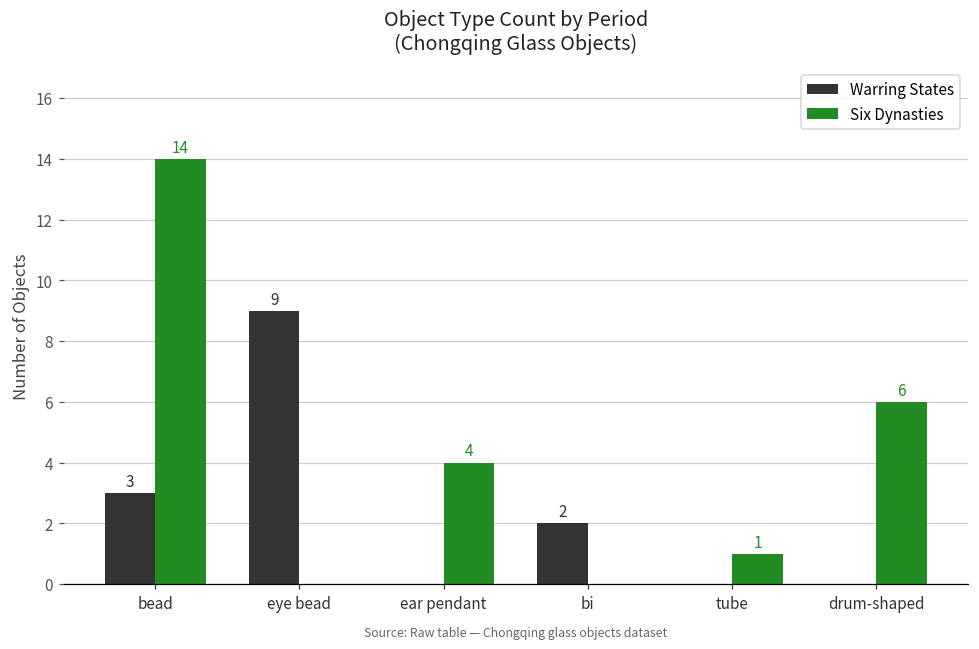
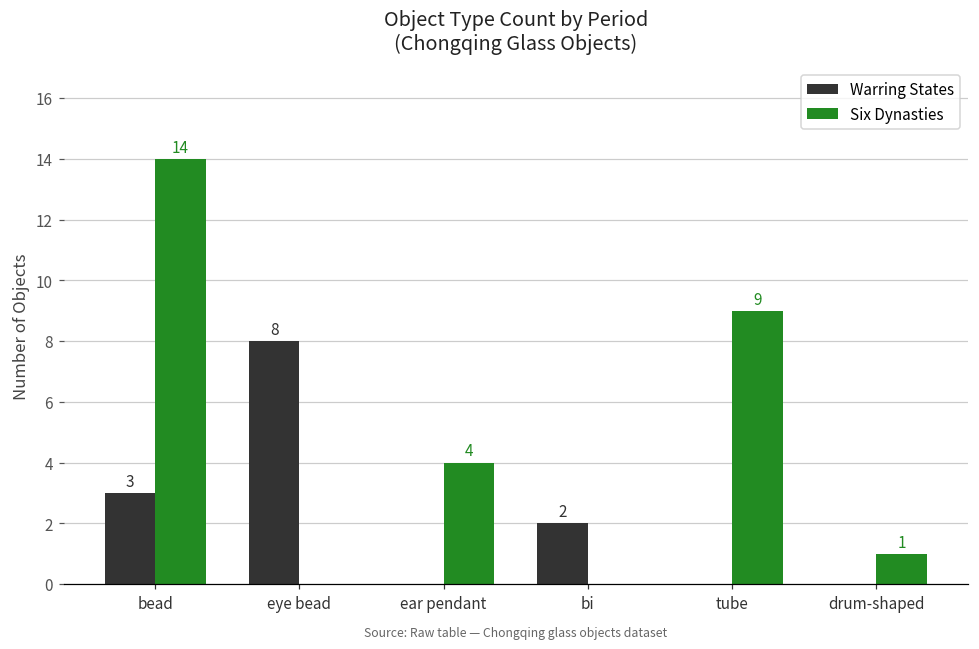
  {
    "Warring States": {
      "bead": 3,
-     "eye bead": 9,
+     "eye bead": 8,
      "bi": 2
    },
    "Six Dynasties": {
      "bead": 14,
      "ear pendant": 4,
-     "tube": 1,
-     "drum-shaped": 6
+     "tube": 9,
+     "drum-shaped": 1
    }
  }
